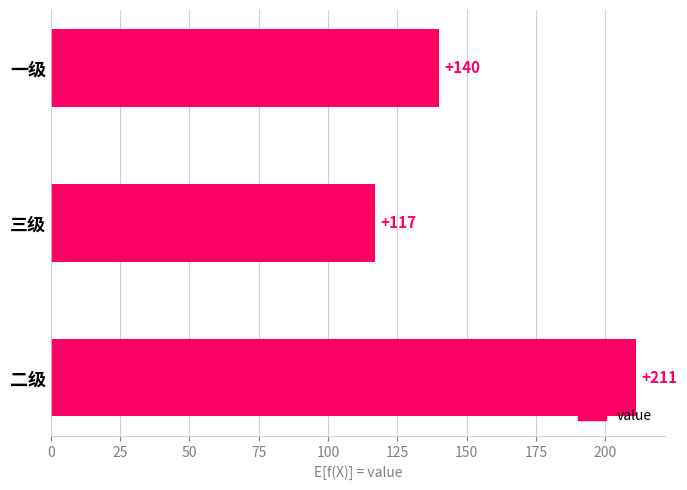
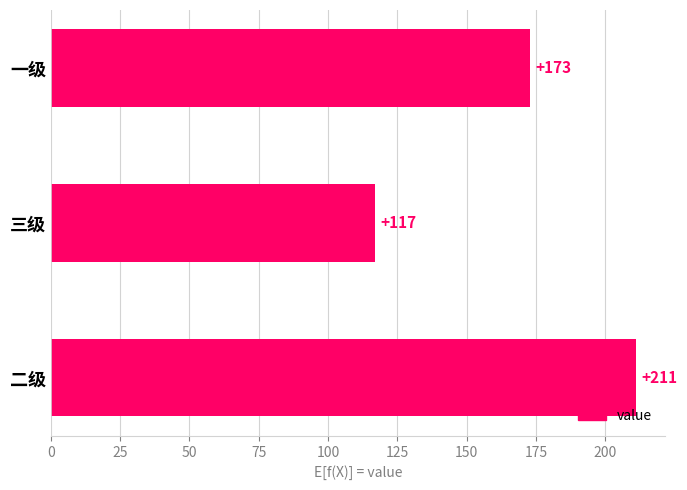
  {
-   "一级": "+140",
+   "一级": "+173",
    "三级": "+117",
    "二级": "+211"
  }
